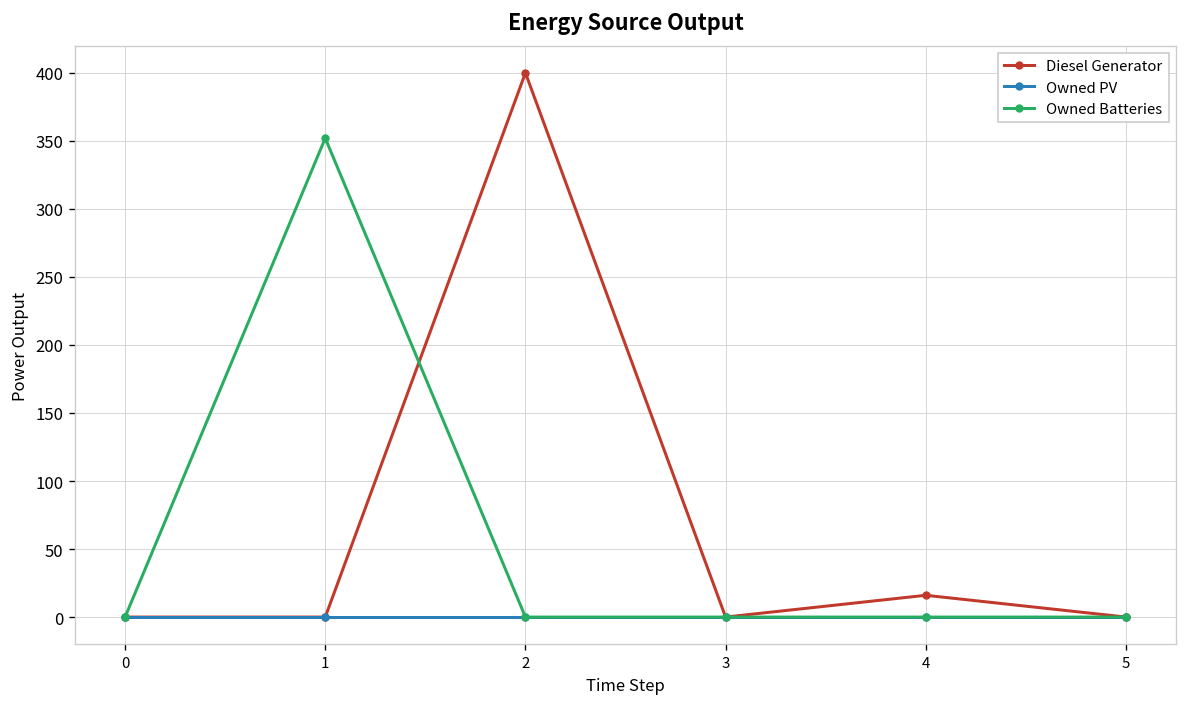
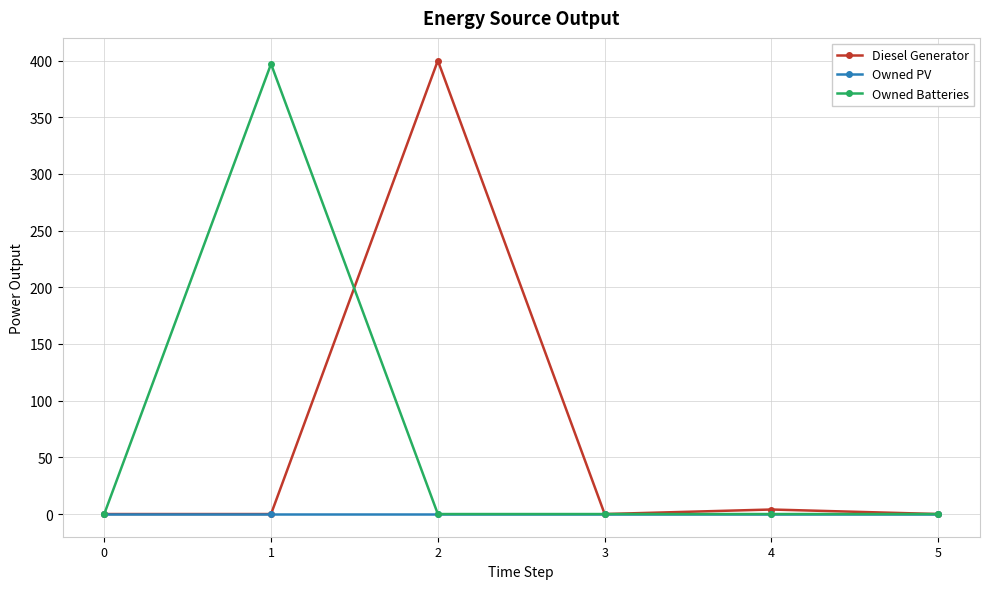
  {
    "Diesel Generator": {
      "2": 400,
-     "4": 16
+     "4": 4
    },
    "Owned Batteries": {
-     "1": 352
+     "1": 397
    }
  }
